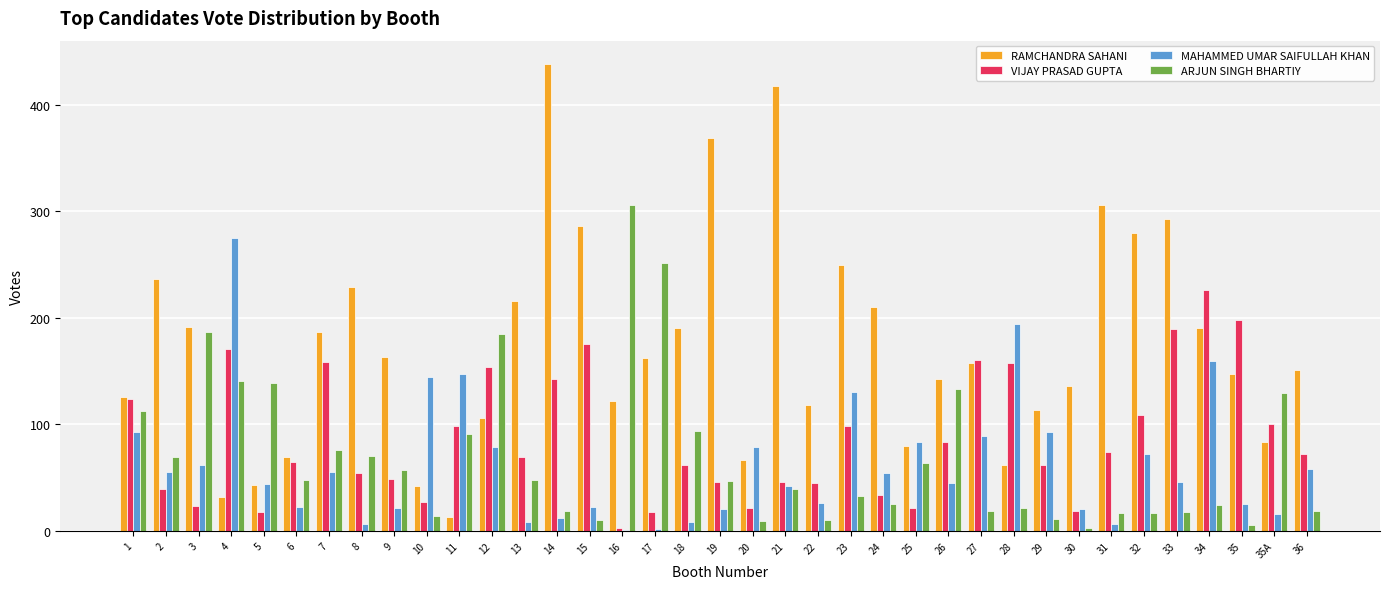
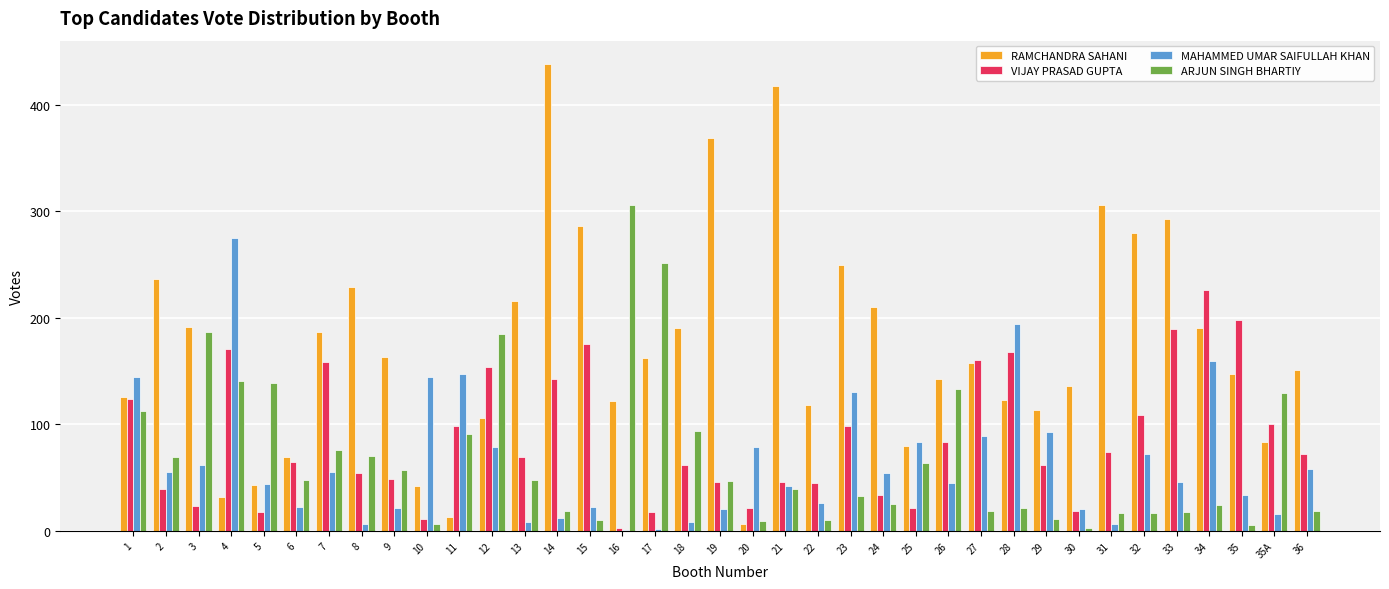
  {
    "RAMCHANDRA SAHANI": {
      "1": 126,
      "2": 236,
      "3": 191,
      "4": 32,
      "5": 43,
      "6": 69,
      "7": 187,
      "8": 229,
      "9": 163,
      "10": 42,
      "11": 13,
      "12": 106,
      "13": 216,
      "14": 438,
      "15": 286,
      "16": 122,
      "17": 162,
      "18": 190,
      "19": 369,
-     "20": 66,
+     "20": 6,
      "21": 417,
      "22": 118,
      "23": 249,
      "24": 210,
      "25": 80,
      "26": 142,
      "27": 157,
-     "28": 62,
+     "28": 123,
      "29": 113,
      "30": 136,
      "31": 306,
      "32": 279,
      "33": 293,
      "34": 190,
      "35": 147,
      "35A": 83,
      "36": 151
    },
    "VIJAY PRASAD GUPTA": {
      "1": 124,
      "2": 39,
      "3": 23,
      "4": 171,
      "5": 18,
      "6": 65,
      "7": 158,
      "8": 54,
      "9": 49,
-     "10": 27,
+     "10": 11,
      "11": 98,
      "12": 154,
      "13": 69,
      "14": 142,
      "15": 175,
      "16": 3,
      "17": 18,
      "18": 62,
      "19": 46,
      "20": 21,
      "21": 46,
      "22": 45,
      "23": 98,
      "24": 34,
      "25": 21,
      "26": 83,
      "27": 160,
-     "28": 157,
+     "28": 168,
      "29": 62,
      "30": 19,
      "31": 74,
      "32": 109,
      "33": 189,
      "34": 226,
      "35": 198,
      "35A": 100,
      "36": 72
    },
    "MAHAMMED UMAR SAIFULLAH KHAN": {
-     "1": 93,
+     "1": 144,
      "2": 55,
      "3": 62,
      "4": 275,
      "5": 44,
      "6": 22,
      "7": 55,
      "8": 6,
      "9": 21,
      "10": 144,
      "11": 147,
      "12": 79,
      "13": 8,
      "14": 12,
      "15": 22,
      "18": 8,
      "19": 20,
      "20": 79,
      "21": 42,
      "22": 26,
      "23": 130,
      "24": 54,
      "25": 83,
      "26": 45,
      "27": 89,
      "28": 194,
      "29": 93,
      "30": 20,
      "31": 6,
      "32": 72,
      "33": 46,
      "34": 159,
-     "35": 25,
+     "35": 34,
      "35A": 16,
      "36": 58
    },
    "ARJUN SINGH BHARTIY": {
      "1": 112,
      "2": 69,
      "3": 187,
      "4": 141,
      "5": 139,
      "6": 48,
      "7": 76,
      "8": 70,
      "9": 57,
-     "10": 14,
+     "10": 6,
      "11": 91,
      "12": 185,
      "13": 48,
      "14": 19,
      "15": 10,
      "16": 306,
      "17": 251,
      "18": 94,
      "19": 47,
      "20": 9,
      "21": 39,
      "22": 10,
      "23": 33,
      "24": 25,
      "25": 64,
      "26": 133,
      "27": 19,
      "28": 21,
      "29": 11,
      "30": 3,
      "31": 17,
      "32": 17,
      "33": 18,
      "34": 24,
      "35": 5,
      "35A": 129,
      "36": 19
    }
  }
